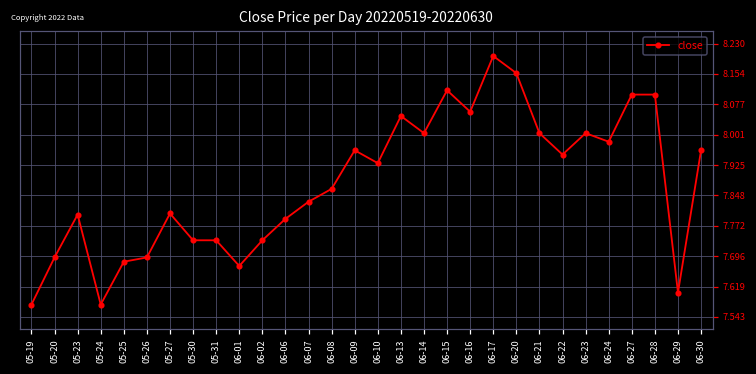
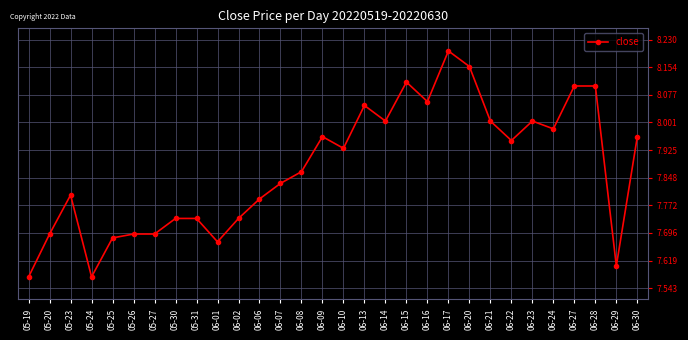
  {
    "05-19": 7.57,
    "05-20": 7.69,
    "05-23": 7.80,
    "05-24": 7.57,
    "05-25": 7.68,
    "05-26": 7.69,
-   "05-27": 7.80,
+   "05-27": 7.69,
    "05-30": 7.74,
    "05-31": 7.74,
    "06-01": 7.67,
    "06-02": 7.74,
    "06-06": 7.79,
    "06-07": 7.83,
    "06-08": 7.86,
    "06-09": 7.96,
    "06-10": 7.93,
    "06-13": 8.05,
    "06-14": 8.01,
    "06-15": 8.11,
    "06-16": 8.06,
    "06-17": 8.20,
    "06-20": 8.16,
    "06-21": 8.01,
    "06-22": 7.95,
    "06-23": 8.01,
    "06-24": 7.98,
    "06-27": 8.10,
    "06-28": 8.10,
    "06-29": 7.60,
    "06-30": 7.96
  }
